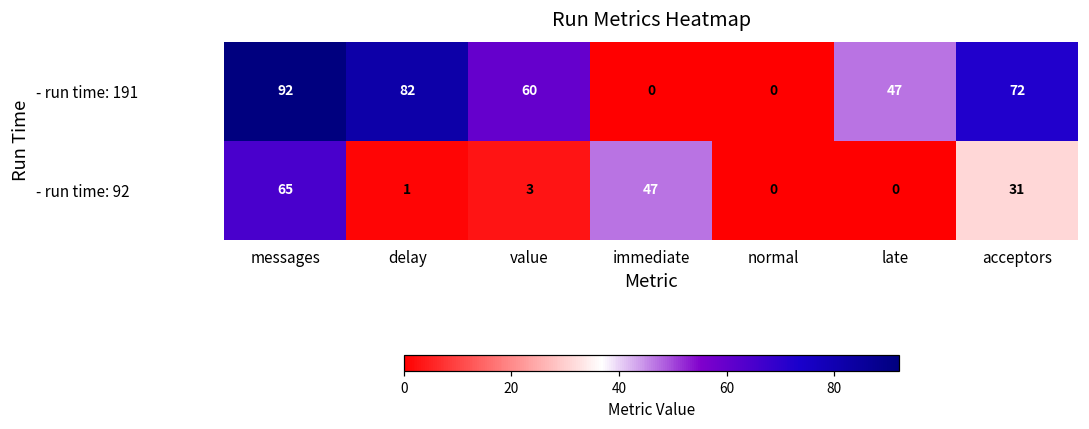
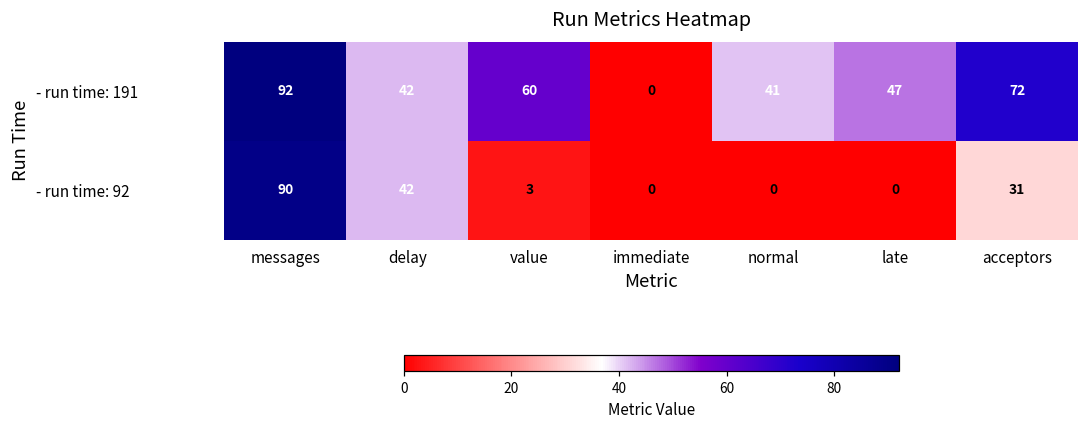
  {
    "- run time: 191": {
      "messages": 92,
-     "delay": 82,
+     "delay": 42,
      "value": 60,
      "immediate": 0,
-     "normal": 0,
+     "normal": 41,
      "late": 47,
      "acceptors": 72
    },
    "- run time: 92": {
-     "messages": 65,
-     "delay": 1,
+     "messages": 90,
+     "delay": 42,
      "value": 3,
-     "immediate": 47,
+     "immediate": 0,
      "normal": 0,
      "late": 0,
      "acceptors": 31
    }
  }
